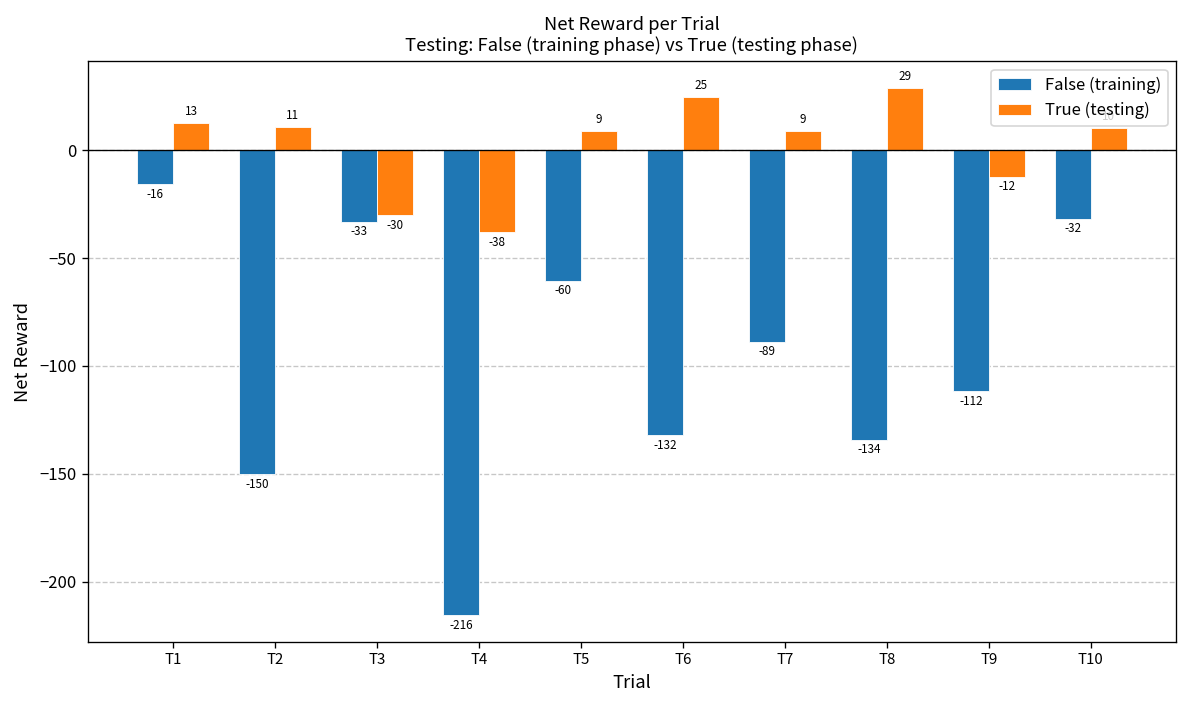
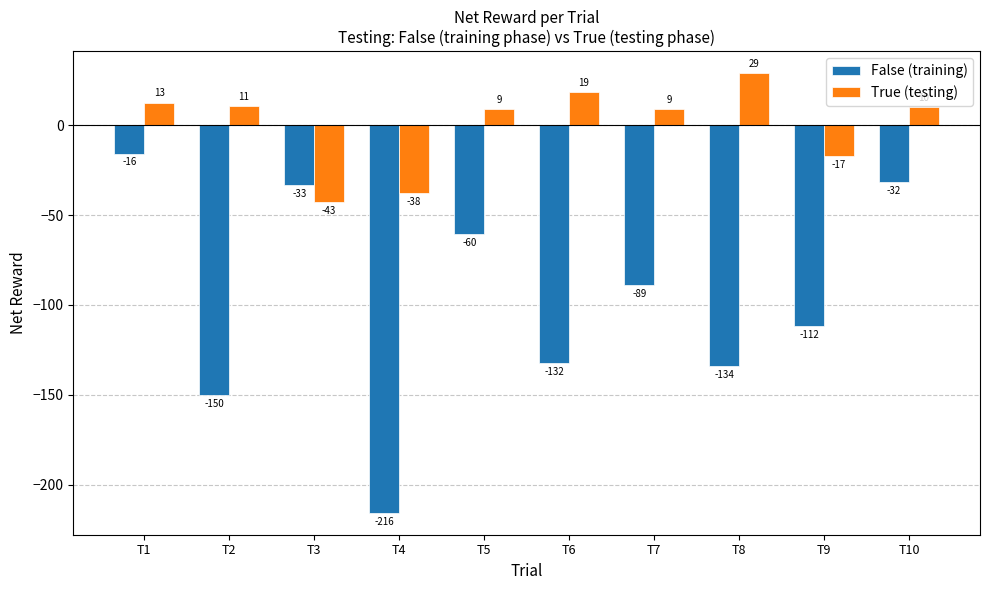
  {
    "False (training)": {
      "T1": -16,
      "T2": -150,
      "T3": -33,
      "T4": -216,
      "T5": -60,
      "T6": -132,
      "T7": -89,
      "T8": -134,
      "T9": -112,
      "T10": -32
    },
    "True (testing)": {
      "T1": 13,
      "T2": 11,
-     "T3": -30,
+     "T3": -43,
      "T4": -38,
      "T5": 9,
-     "T6": 25,
+     "T6": 19,
      "T7": 9,
      "T8": 29,
-     "T9": -12
+     "T9": -17
    }
  }
